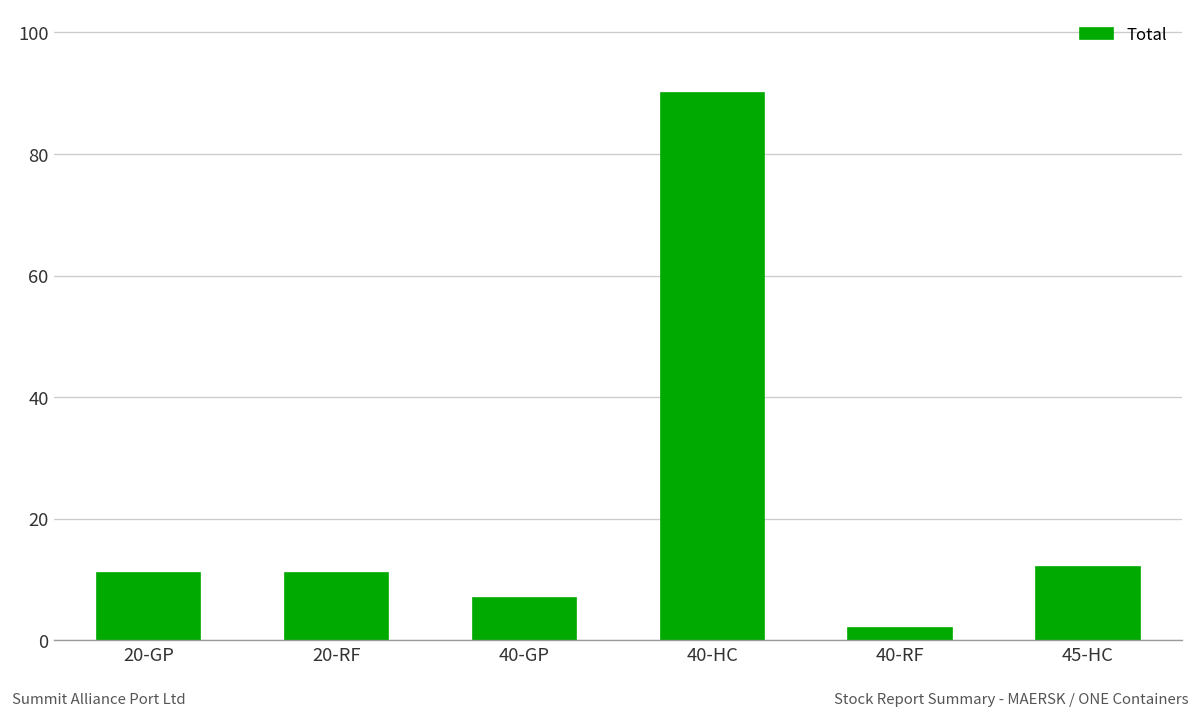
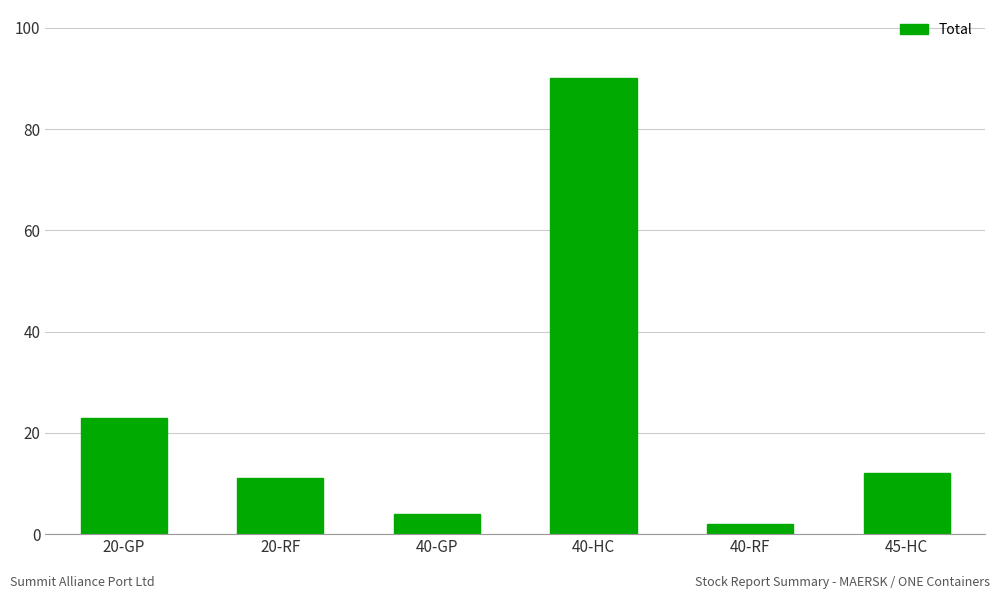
  {
-   "20-GP": 11,
+   "20-GP": 23,
    "20-RF": 11,
-   "40-GP": 7,
+   "40-GP": 4,
    "40-HC": 90,
    "40-RF": 2,
    "45-HC": 12
  }
